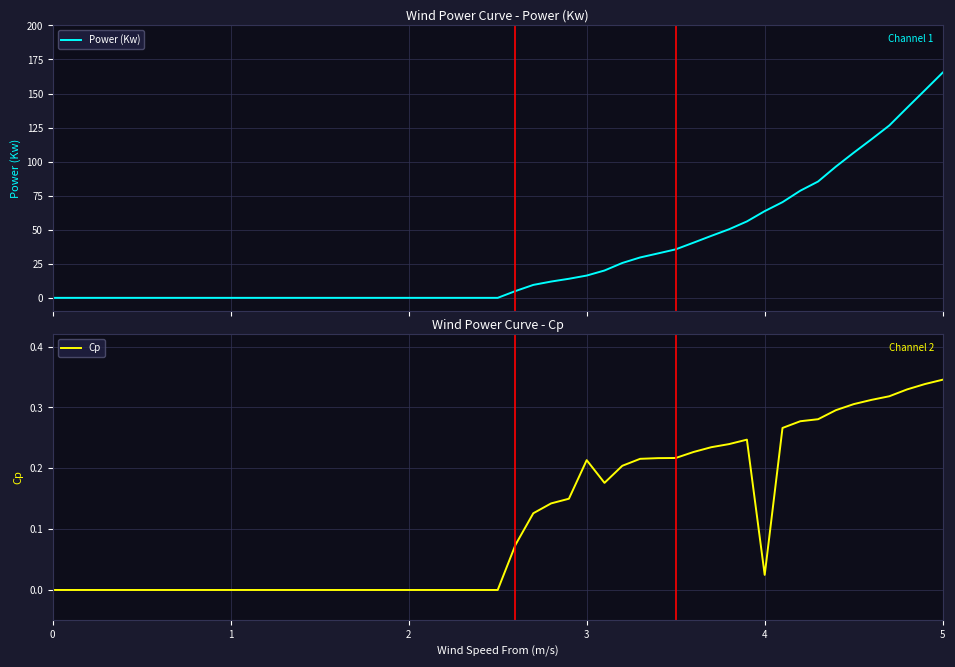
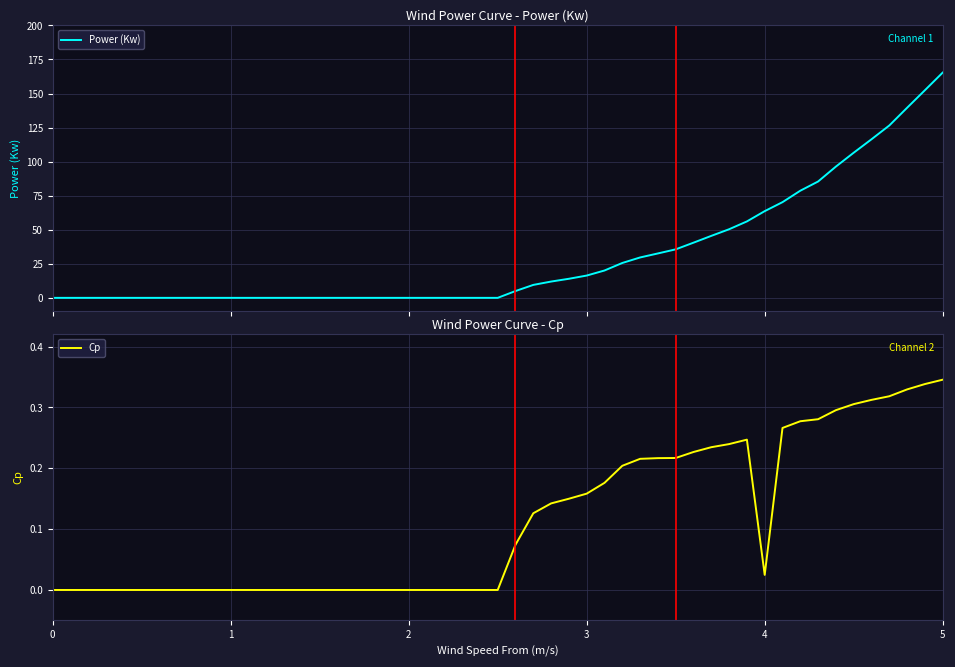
  {
    "Wind Power Curve - Cp": {
      "0": 0.00,
      "2": 0.00,
-     "3": 0.21,
+     "3": 0.16,
      "4": 0.02,
      "5": 0.35
    }
  }
